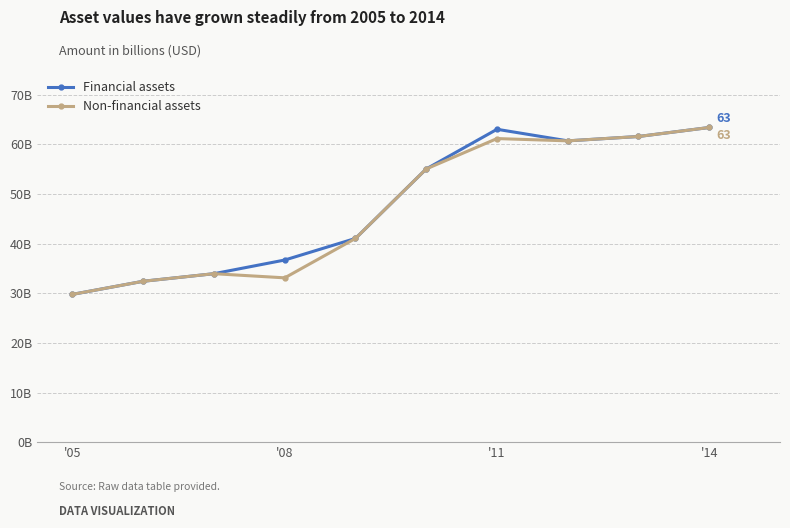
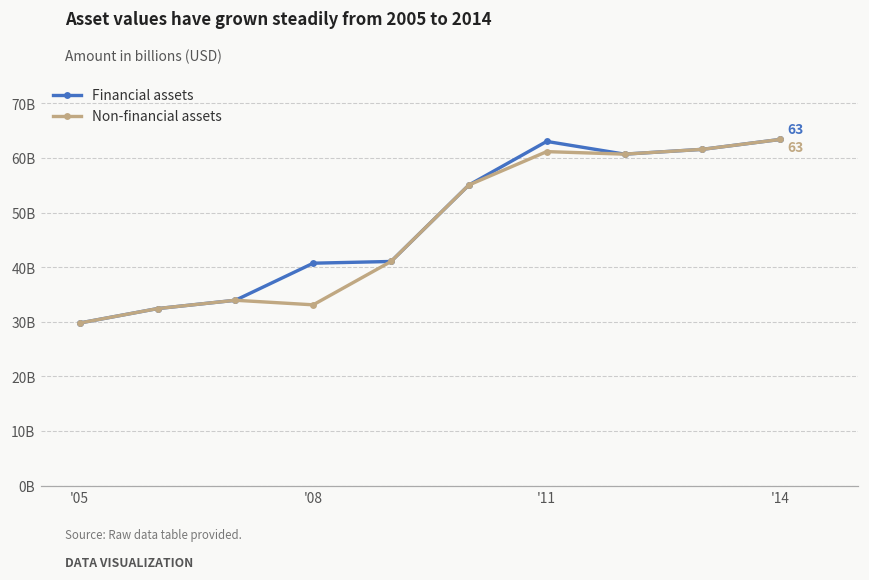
  {
    "Financial assets": {
-     "'08": 37000000000,
+     "'08": 41000000000,
      "'11": 63000000000
    },
    "Non-financial assets": {
      "'08": 33000000000,
      "'11": 61000000000
    }
  }
